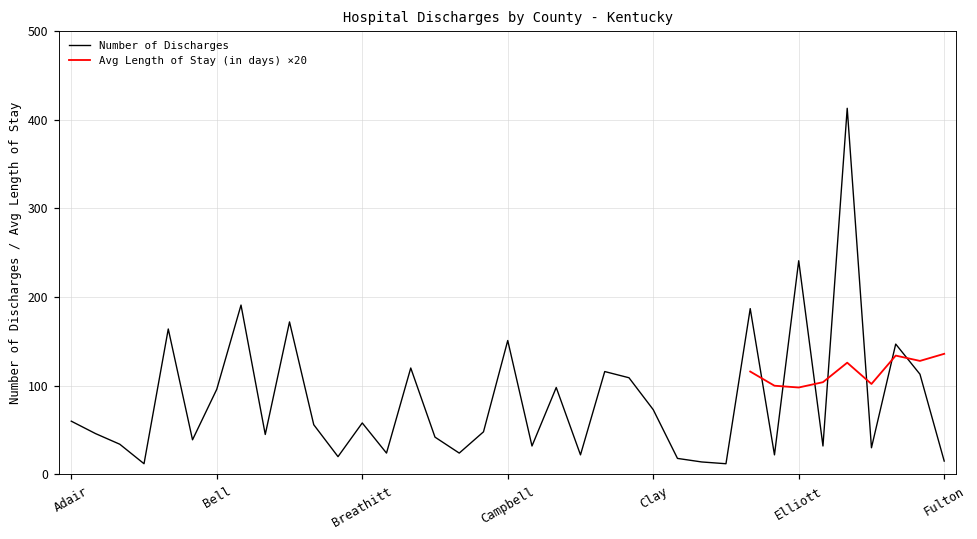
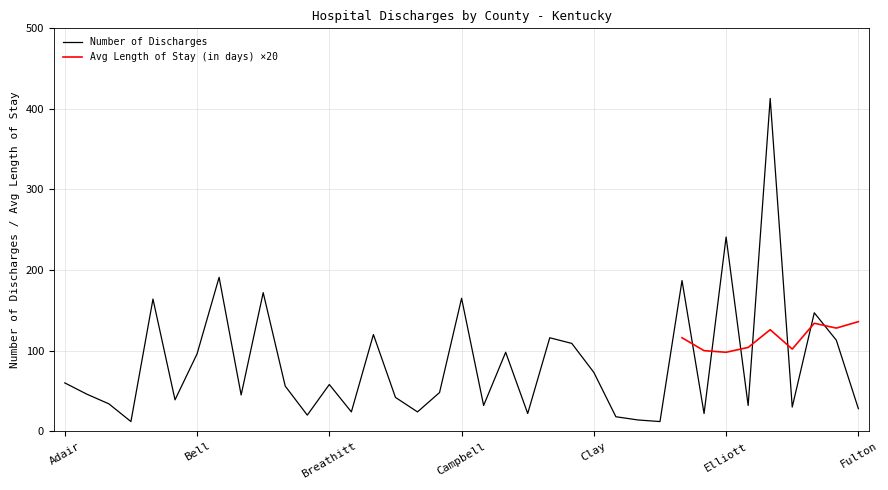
  {
    "Number of Discharges": {
      "Adair": 60,
      "Bell": 100,
      "Breathitt": 60,
-     "Campbell": 150,
+     "Campbell": 170,
      "Clay": 70,
      "Elliott": 240,
-     "Fulton": 20
+     "Fulton": 30
    },
    "Avg Length of Stay (in days) ×20": {
      "Elliott": 100,
      "Fulton": 140
    }
  }
